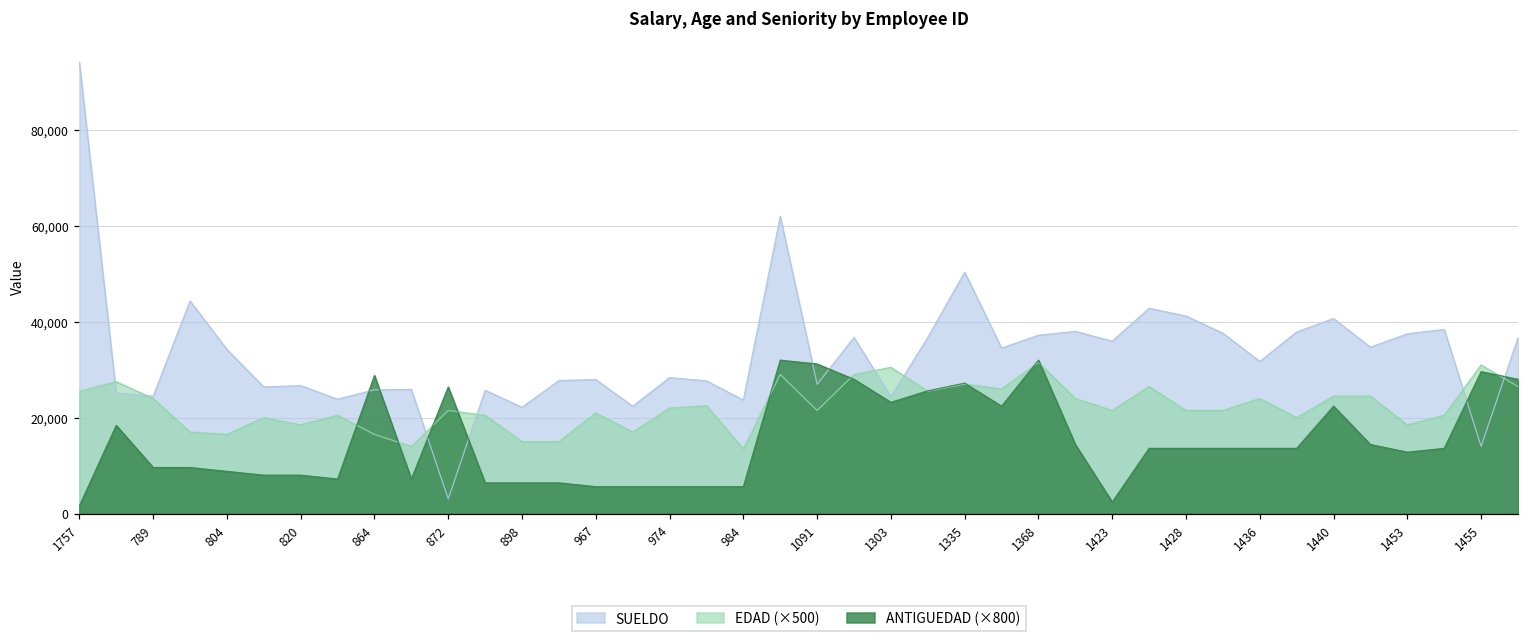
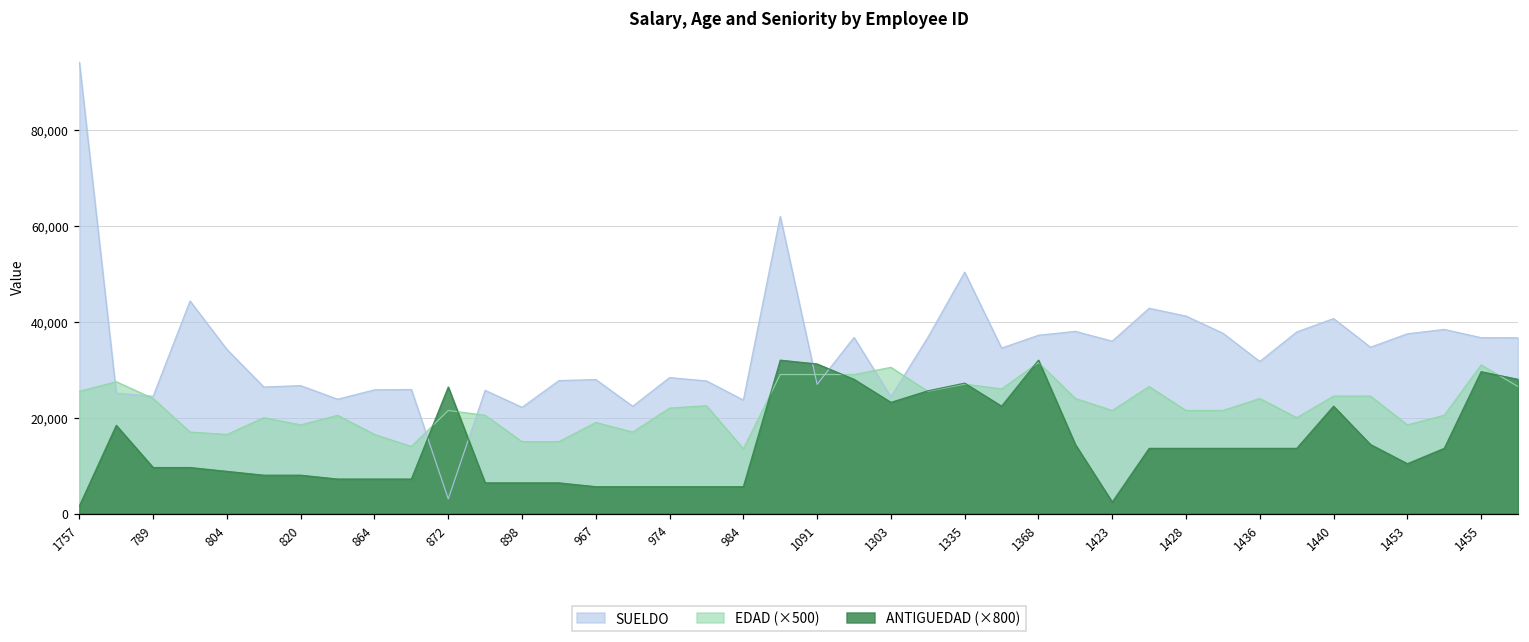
  {
    "SUELDO": {
      "1757": "94,000",
      "804": "34,000",
      "820": "27,000",
      "864": "26,000",
      "872": "3,000",
      "898": "22,000",
      "967": "28,000",
      "974": "28,000",
      "984": "24,000",
      "1091": "27,000",
      "1303": "24,000",
      "1335": "50,000",
      "1368": "37,000",
      "1423": "36,000",
      "1428": "41,000",
      "1436": "32,000",
      "1440": "41,000",
      "1453": "37,000",
-     "1455": "14,000"
+     "1455": "37,000"
    },
    "EDAD (×500)": {
      "1757": "26,000",
      "804": "17,000",
      "820": "19,000",
      "864": "17,000",
      "872": "22,000",
      "898": "15,000",
-     "967": "21,000",
+     "967": "19,000",
      "974": "22,000",
      "984": "14,000",
-     "1091": "22,000",
+     "1091": "29,000",
      "1303": "31,000",
      "1423": "22,000",
      "1428": "22,000",
      "1436": "24,000",
      "1440": "25,000",
      "1453": "19,000",
      "1455": "31,000"
    },
    "ANTIGUEDAD (×800)": {
      "1757": "2,000",
      "789": "10,000",
      "804": "9,000",
      "820": "8,000",
-     "864": "29,000",
+     "864": "7,000",
      "872": "26,000",
      "898": "6,000",
      "967": "6,000",
      "974": "6,000",
      "984": "6,000",
      "1091": "31,000",
      "1303": "23,000",
      "1423": "2,000",
      "1428": "14,000",
      "1436": "14,000",
      "1440": "22,000",
-     "1453": "13,000",
+     "1453": "10,000",
      "1455": "30,000"
    }
  }
